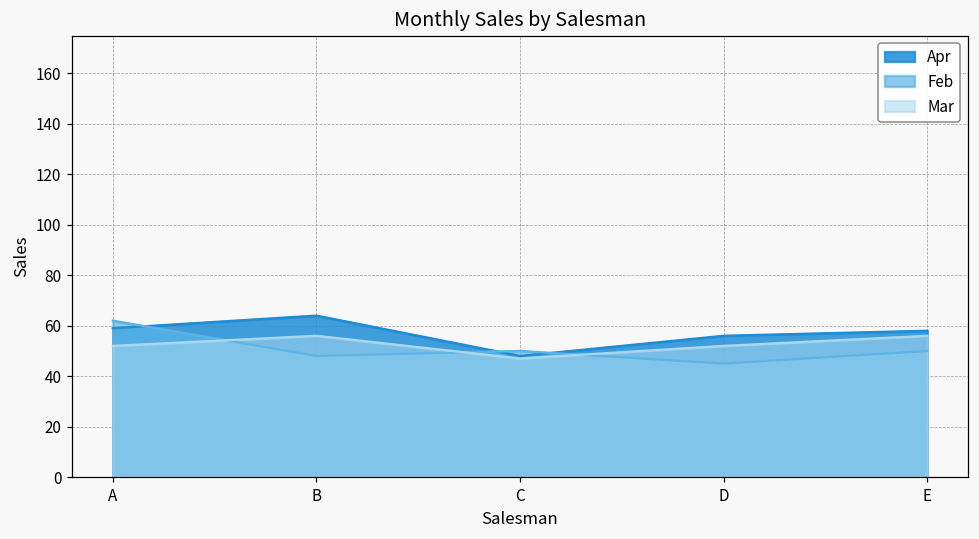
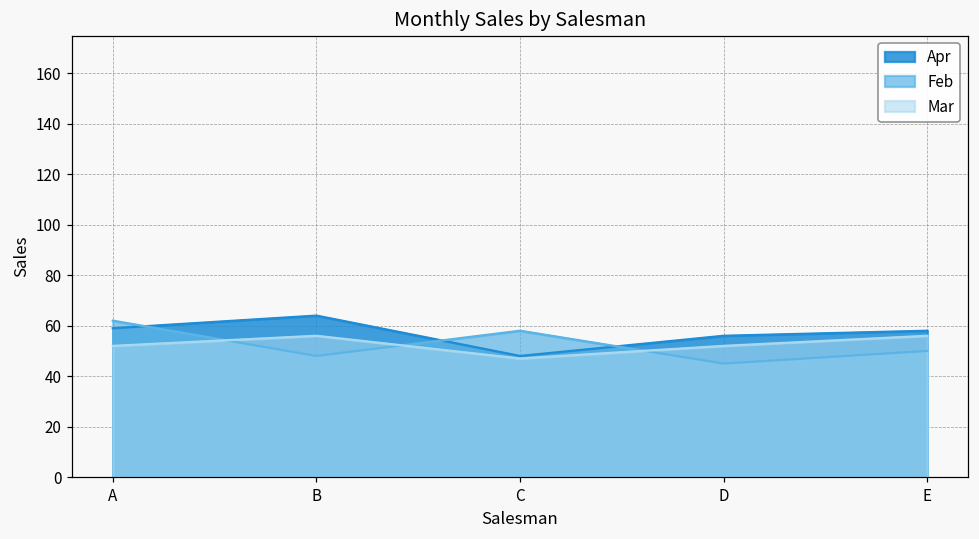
  {
    "Apr": {
      "A": 59,
      "B": 64,
      "D": 56,
      "E": 58
    },
    "Feb": {
      "A": 62,
      "B": 48,
-     "C": 50,
+     "C": 58,
      "D": 45,
      "E": 50
    },
    "Mar": {
      "A": 52,
      "B": 56,
      "D": 52,
      "E": 56
    }
  }
